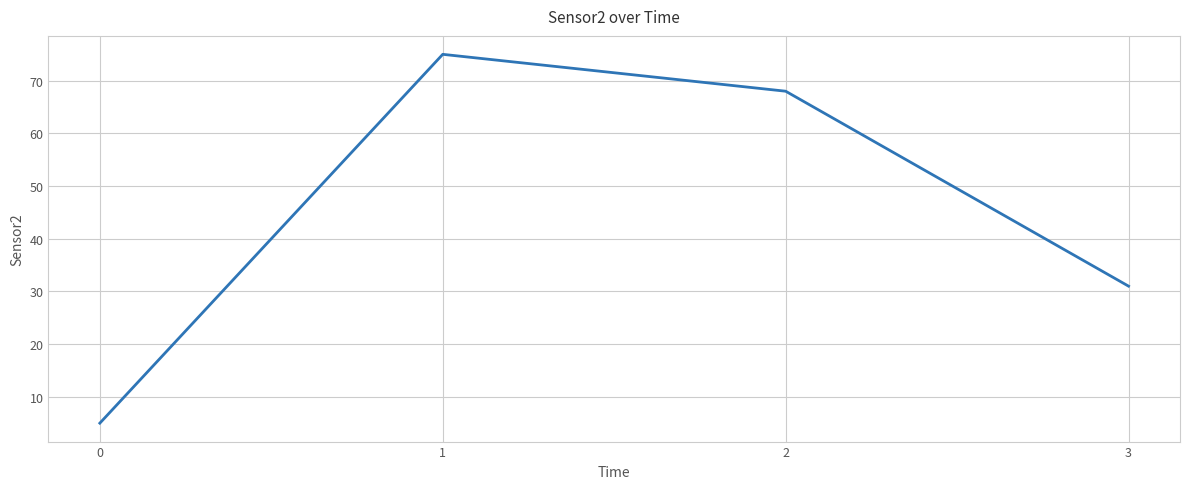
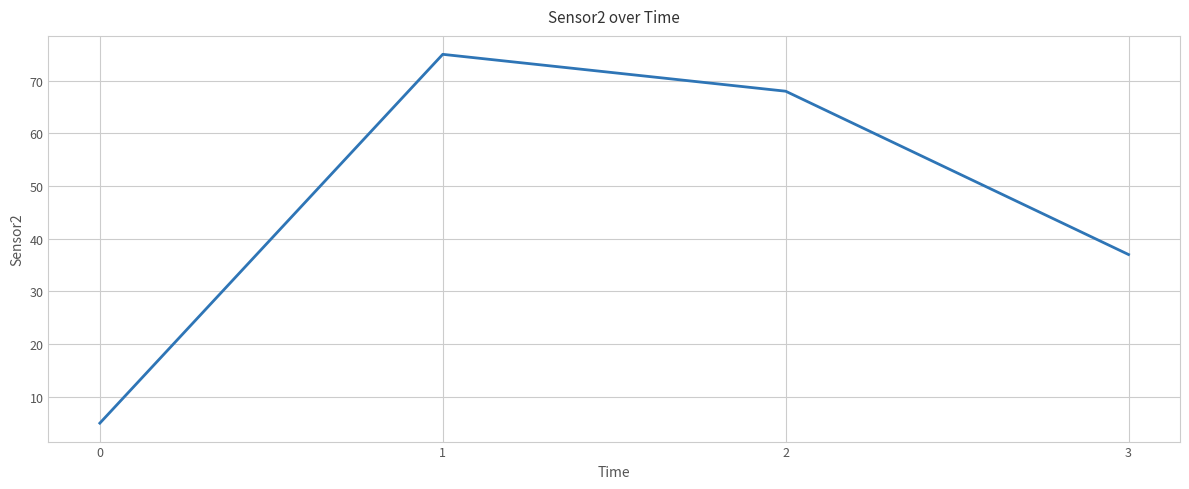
  {
    "0": 5,
    "1": 75,
    "2": 68,
-   "3": 31
+   "3": 37
  }
